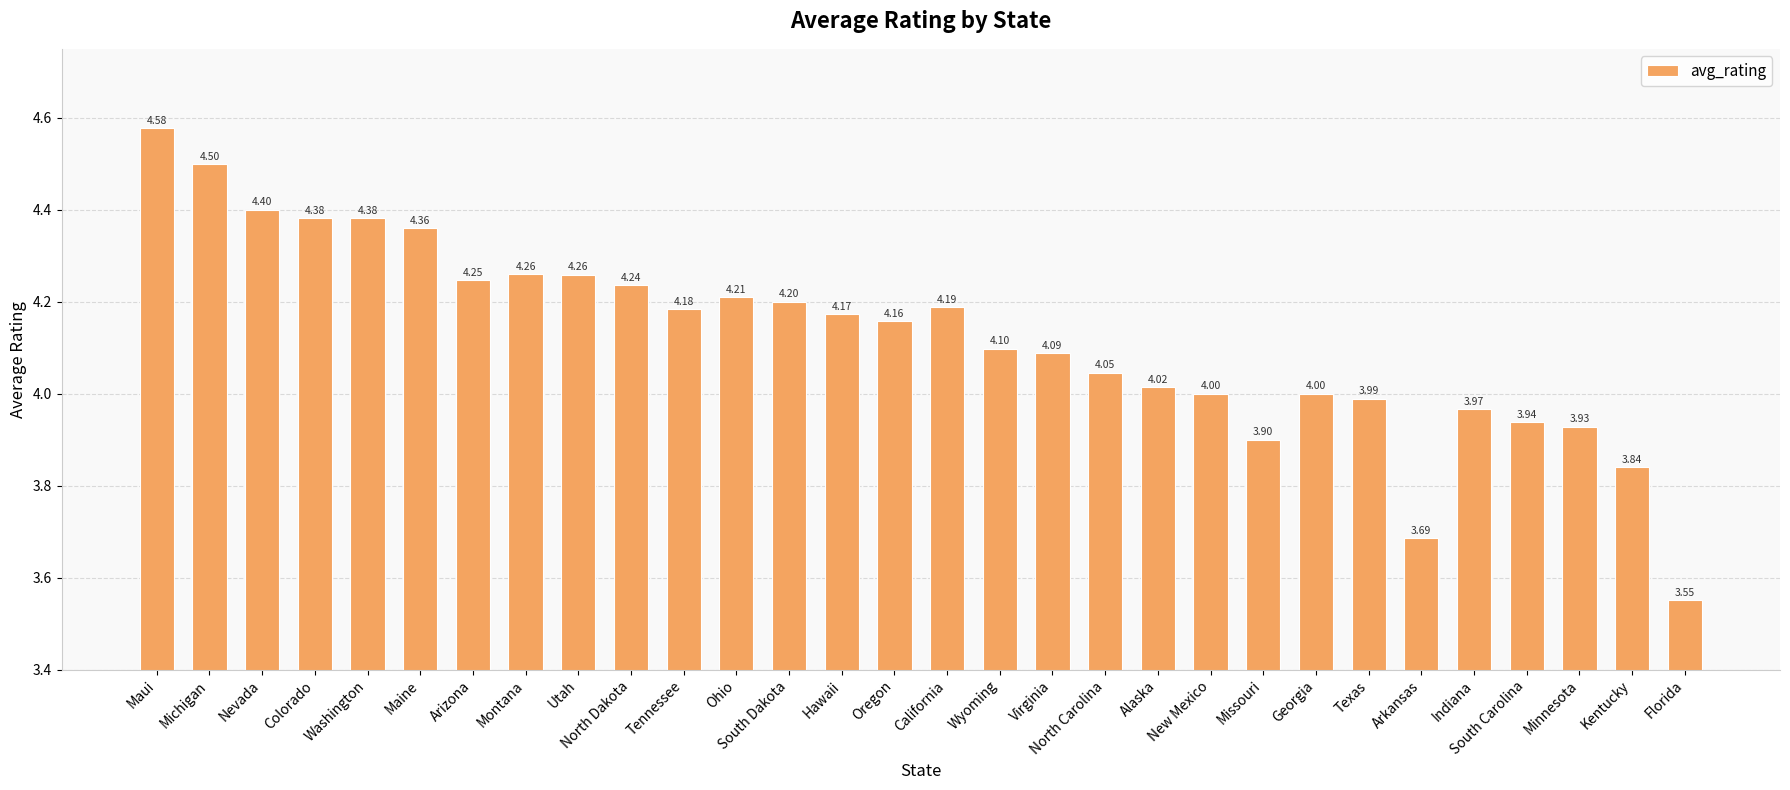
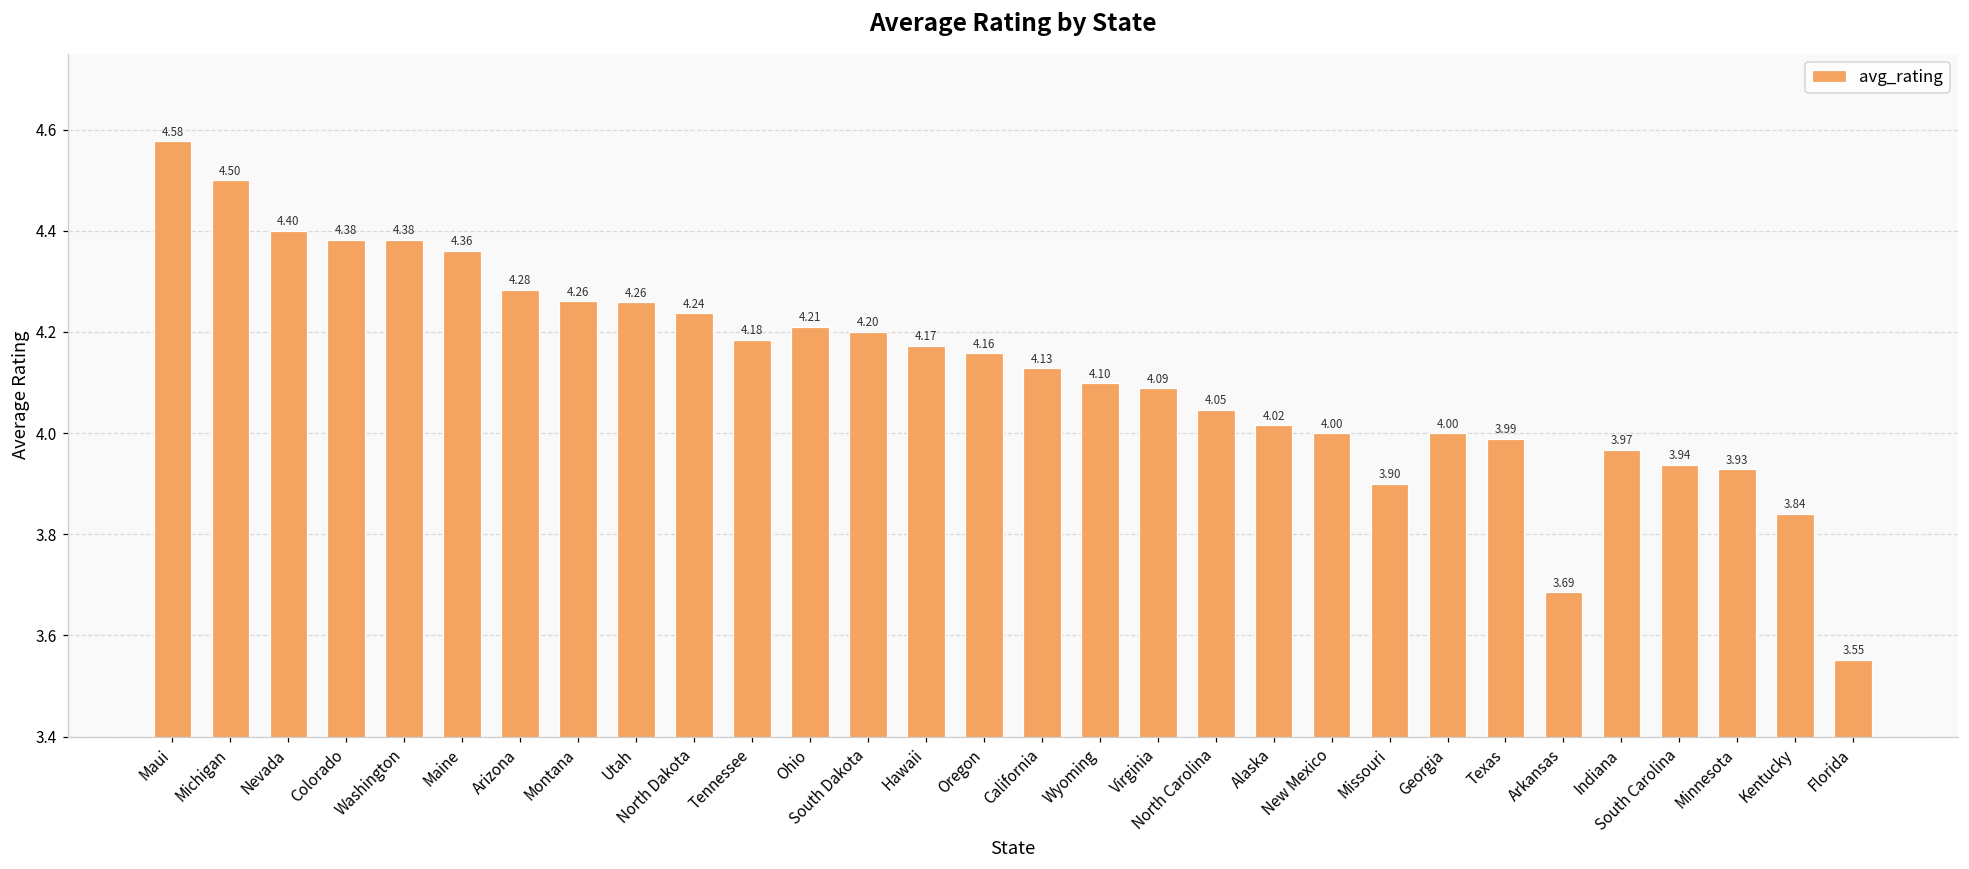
  {
    "Maui": 4.58,
    "Michigan": 4.50,
    "Nevada": 4.40,
    "Colorado": 4.38,
    "Washington": 4.38,
    "Maine": 4.36,
-   "Arizona": 4.25,
+   "Arizona": 4.28,
    "Montana": 4.26,
    "Utah": 4.26,
    "North Dakota": 4.24,
    "Tennessee": 4.18,
    "Ohio": 4.21,
    "South Dakota": 4.20,
    "Hawaii": 4.17,
    "Oregon": 4.16,
-   "California": 4.19,
+   "California": 4.13,
    "Wyoming": 4.10,
    "Virginia": 4.09,
    "North Carolina": 4.05,
    "Alaska": 4.02,
    "New Mexico": 4.00,
    "Missouri": 3.90,
    "Georgia": 4.00,
    "Texas": 3.99,
    "Arkansas": 3.69,
    "Indiana": 3.97,
    "South Carolina": 3.94,
    "Minnesota": 3.93,
    "Kentucky": 3.84,
    "Florida": 3.55
  }
